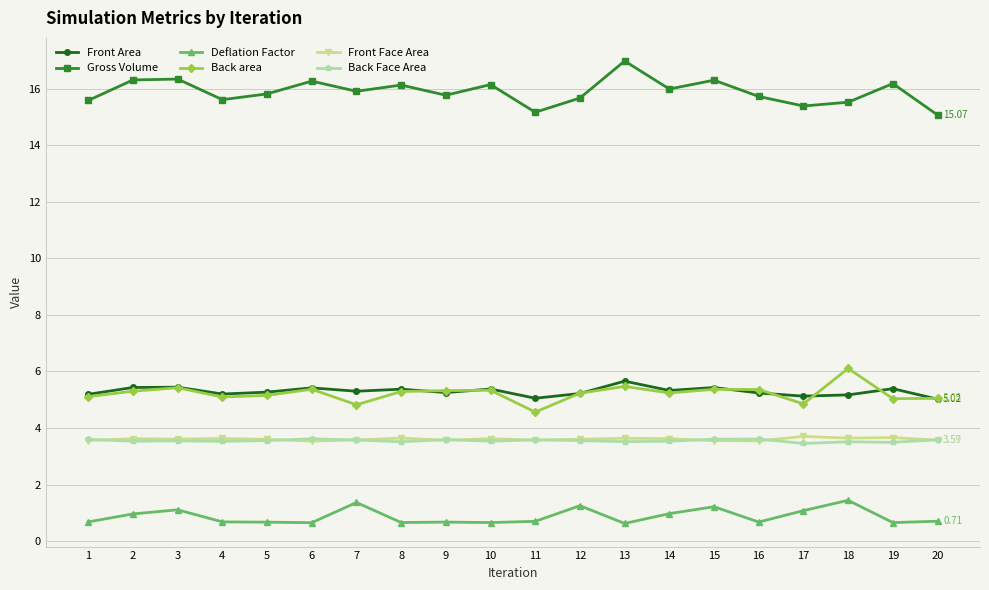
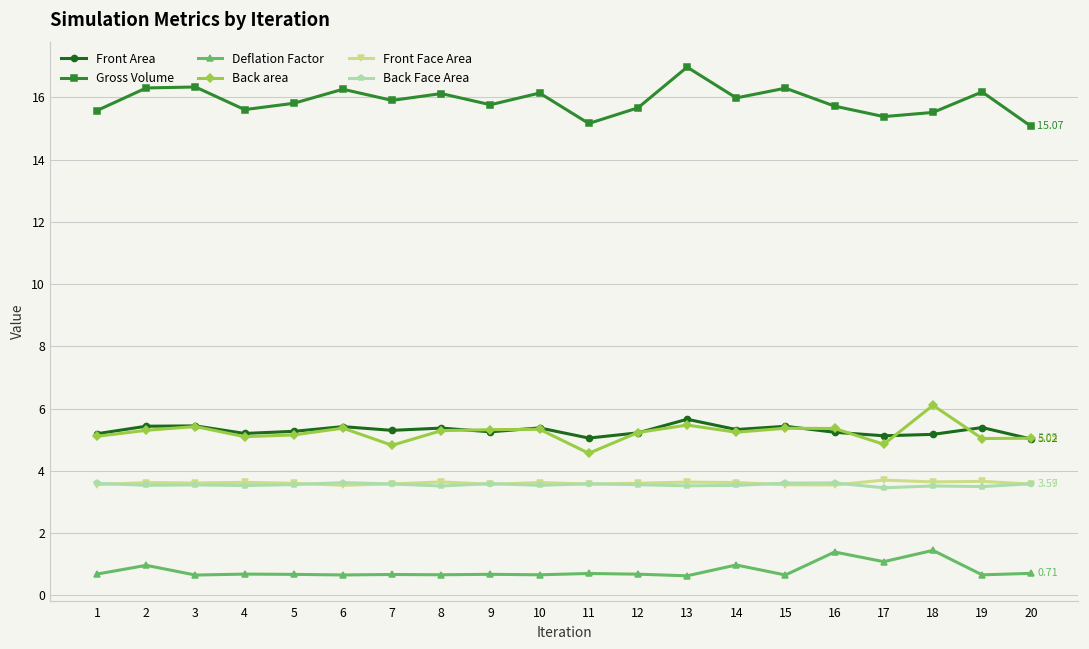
  {
    "Deflation Factor": {
      "1": 0.7,
      "2": 1.0,
-     "3": 1.1,
+     "3": 0.7,
      "4": 0.7,
      "5": 0.7,
      "6": 0.7,
-     "7": 1.4,
+     "7": 0.7,
      "8": 0.7,
      "9": 0.7,
      "10": 0.7,
      "11": 0.7,
-     "12": 1.3,
+     "12": 0.7,
      "13": 0.6,
      "14": 1.0,
-     "15": 1.2,
-     "16": 0.7,
+     "15": 0.7,
+     "16": 1.4,
      "17": 1.1,
      "18": 1.4,
      "19": 0.7
    },
    "Back area": {
      "2": 5.3,
      "4": 5.1,
      "5": 5.2,
      "7": 4.8,
      "11": 4.6,
      "13": 5.5,
      "16": 5.4,
      "17": 4.9,
      "18": 6.1,
      "19": 5.0
    }
  }
